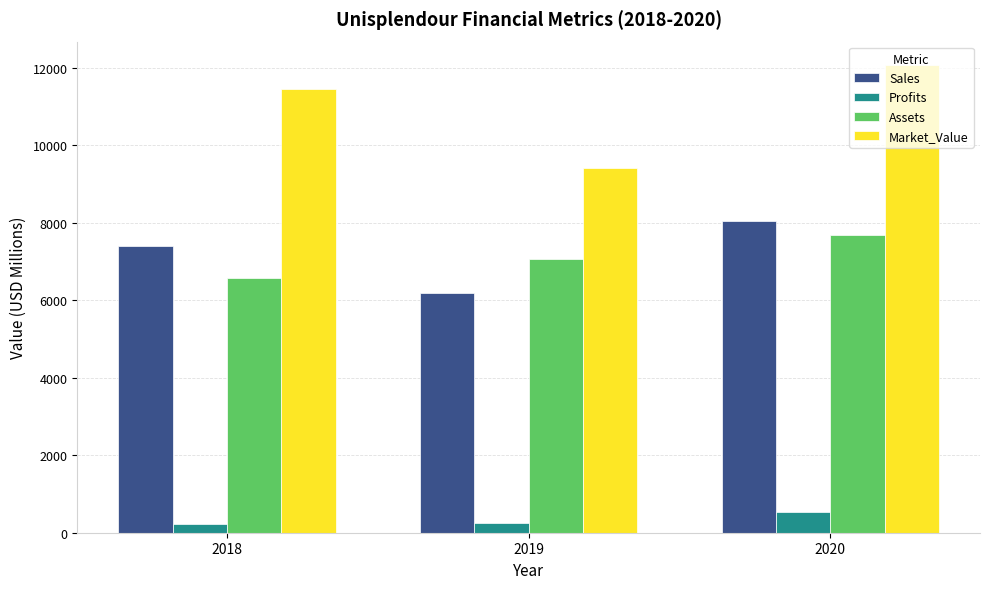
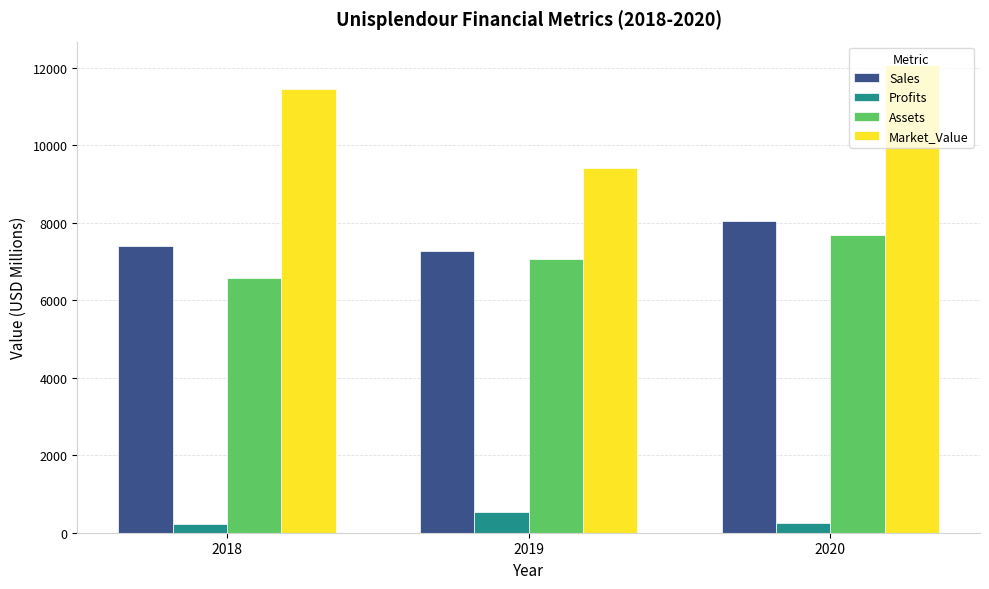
  {
    "Sales": {
      "2018": 7400,
-     "2019": 6200,
+     "2019": 7300,
      "2020": 8100
    },
    "Profits": {
      "2018": 200,
-     "2019": 300,
-     "2020": 500
+     "2019": 500,
+     "2020": 200
    },
    "Assets": {
      "2018": 6600,
      "2019": 7100,
      "2020": 7700
    },
    "Market_Value": {
      "2018": 11400,
      "2019": 9400
    }
  }
